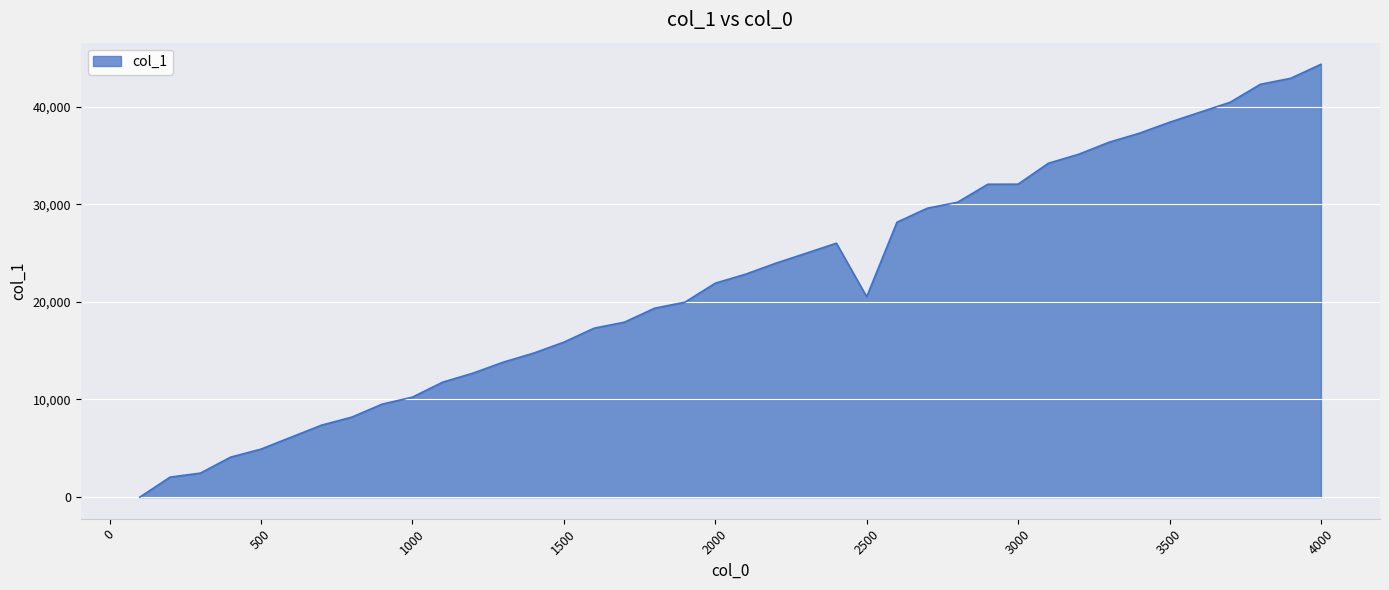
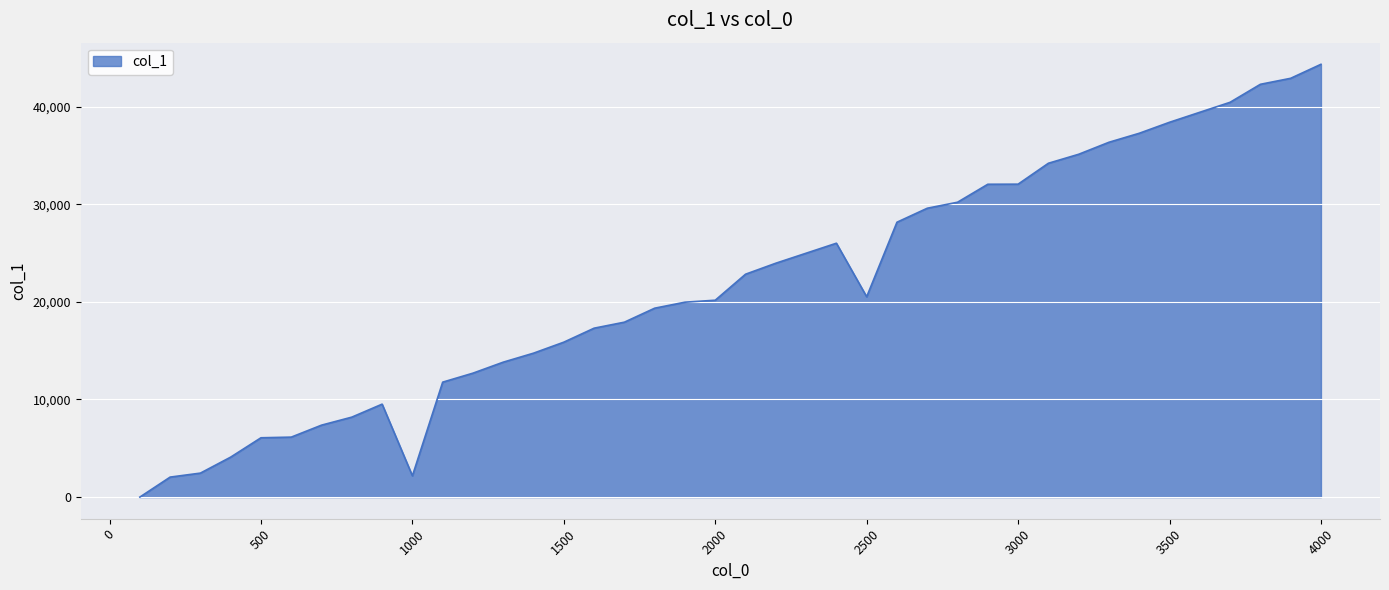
  {
-   "500": "5,000",
-   "1000": "10,000",
+   "500": "6,000",
+   "1000": "2,000",
    "1500": "16,000",
-   "2000": "22,000",
+   "2000": "20,000",
    "2500": "21,000",
    "3000": "32,000",
    "3500": "38,000",
    "4000": "44,000"
  }
